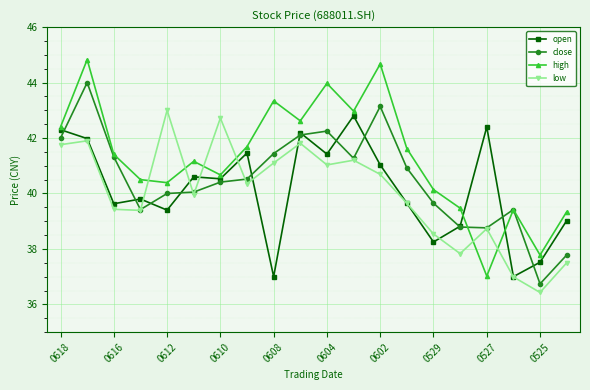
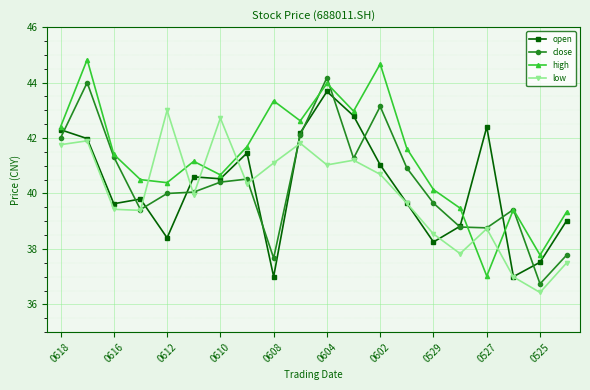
  {
    "open": {
      "0618": 42.3,
      "0616": 39.6,
-     "0612": 39.4,
+     "0612": 38.4,
      "0610": 40.5,
      "0608": 37.0,
-     "0604": 41.4,
+     "0604": 43.7,
      "0602": 41.0,
      "0529": 38.3,
      "0527": 42.4,
      "0525": 37.5
    },
    "close": {
      "0618": 42.0,
      "0612": 40.0,
      "0610": 40.4,
-     "0608": 41.4,
-     "0604": 42.3,
+     "0608": 37.7,
+     "0604": 44.2,
      "0602": 43.1,
      "0529": 39.7,
      "0525": 36.7
    },
    "high": {
      "0618": 42.4,
      "0612": 40.4,
      "0610": 40.7,
      "0608": 43.3,
      "0604": 44.0,
      "0602": 44.7,
      "0529": 40.1,
      "0527": 37.0,
      "0525": 37.8
    },
    "low": {
      "0618": 41.8,
      "0616": 39.4,
      "0612": 43.0,
      "0610": 42.7,
      "0608": 41.1,
      "0604": 41.0,
      "0602": 40.7,
      "0529": 38.5,
      "0525": 36.4
    }
  }
